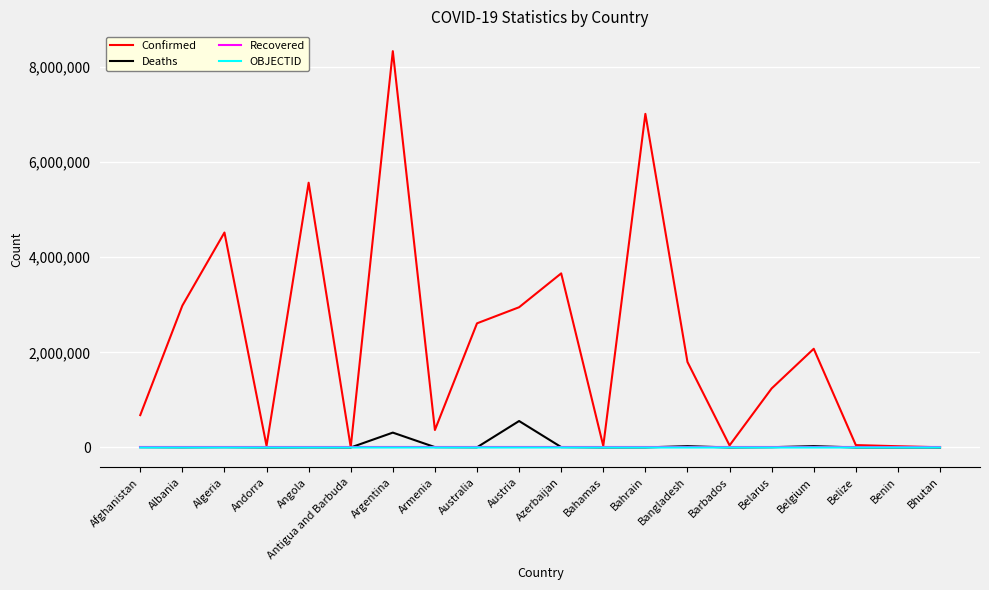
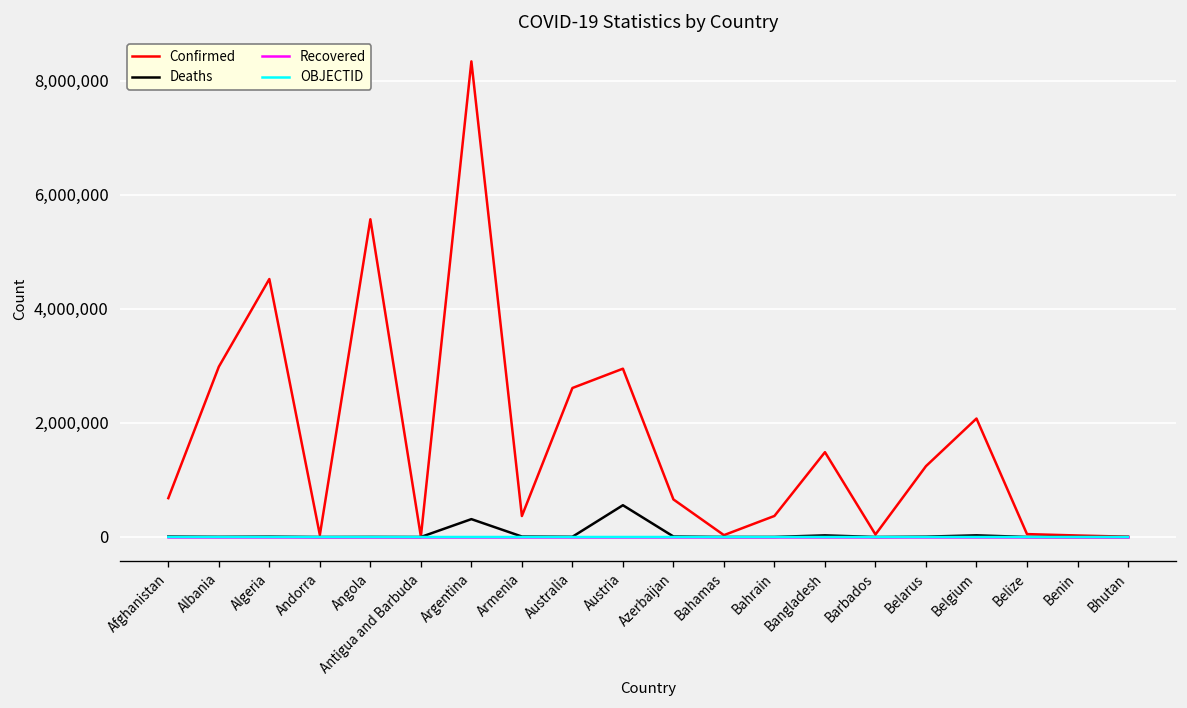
  {
    "Confirmed": {
      "Afghanistan": "700,000",
      "Albania": "3,000,000",
      "Algeria": "4,500,000",
      "Angola": "5,600,000",
      "Argentina": "8,300,000",
      "Armenia": "400,000",
      "Australia": "2,600,000",
      "Austria": "2,900,000",
-     "Azerbaijan": "3,700,000",
-     "Bahrain": "7,000,000",
-     "Bangladesh": "1,800,000",
+     "Azerbaijan": "700,000",
+     "Bahrain": "400,000",
+     "Bangladesh": "1,500,000",
      "Belarus": "1,200,000",
      "Belgium": "2,100,000"
    },
    "Deaths": {
      "Argentina": "300,000",
      "Austria": "600,000"
    },
    "OBJECTID": {
      "Argentina": "0",
      "Austria": "0"
    }
  }
